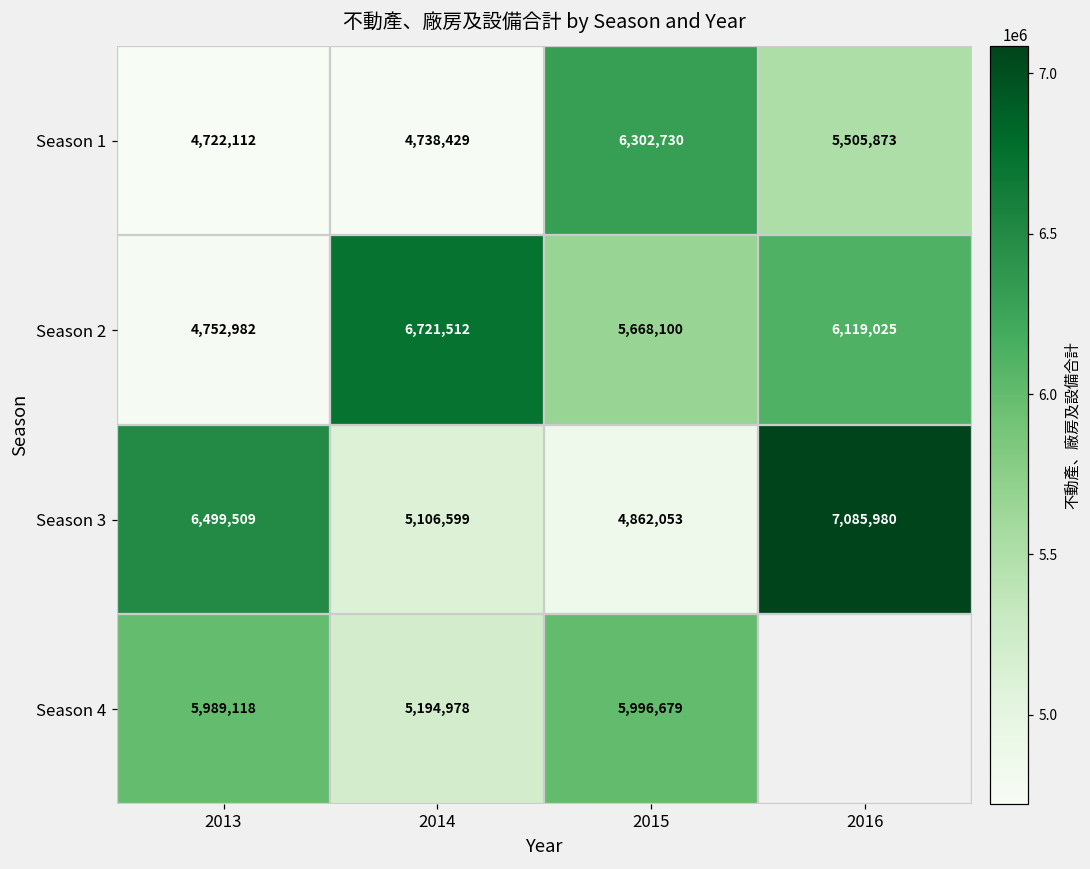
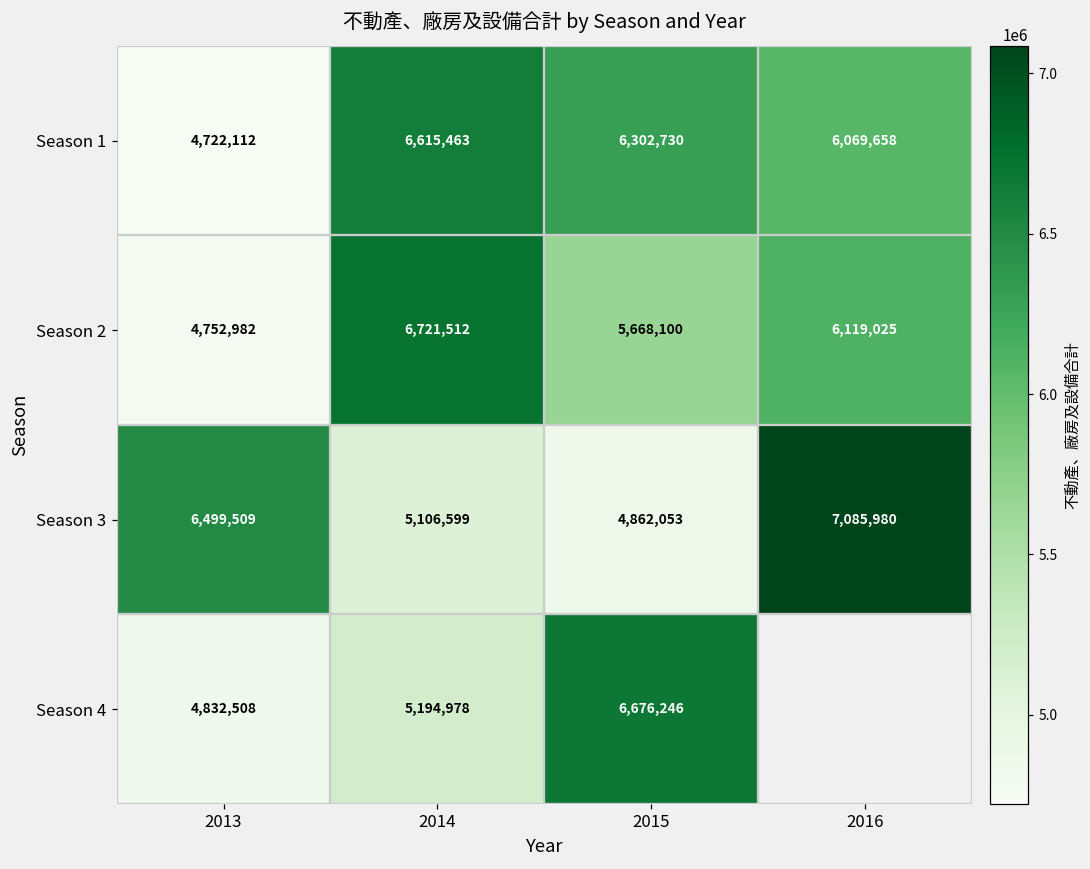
  {
    "Season 1": {
      "2013": "4,722,112",
-     "2014": "4,738,429",
+     "2014": "6,615,463",
      "2015": "6,302,730",
-     "2016": "5,505,873"
+     "2016": "6,069,658"
    },
    "Season 2": {
      "2013": "4,752,982",
      "2014": "6,721,512",
      "2015": "5,668,100",
      "2016": "6,119,025"
    },
    "Season 3": {
      "2013": "6,499,509",
      "2014": "5,106,599",
      "2015": "4,862,053",
      "2016": "7,085,980"
    },
    "Season 4": {
-     "2013": "5,989,118",
+     "2013": "4,832,508",
      "2014": "5,194,978",
-     "2015": "5,996,679"
+     "2015": "6,676,246"
    }
  }
